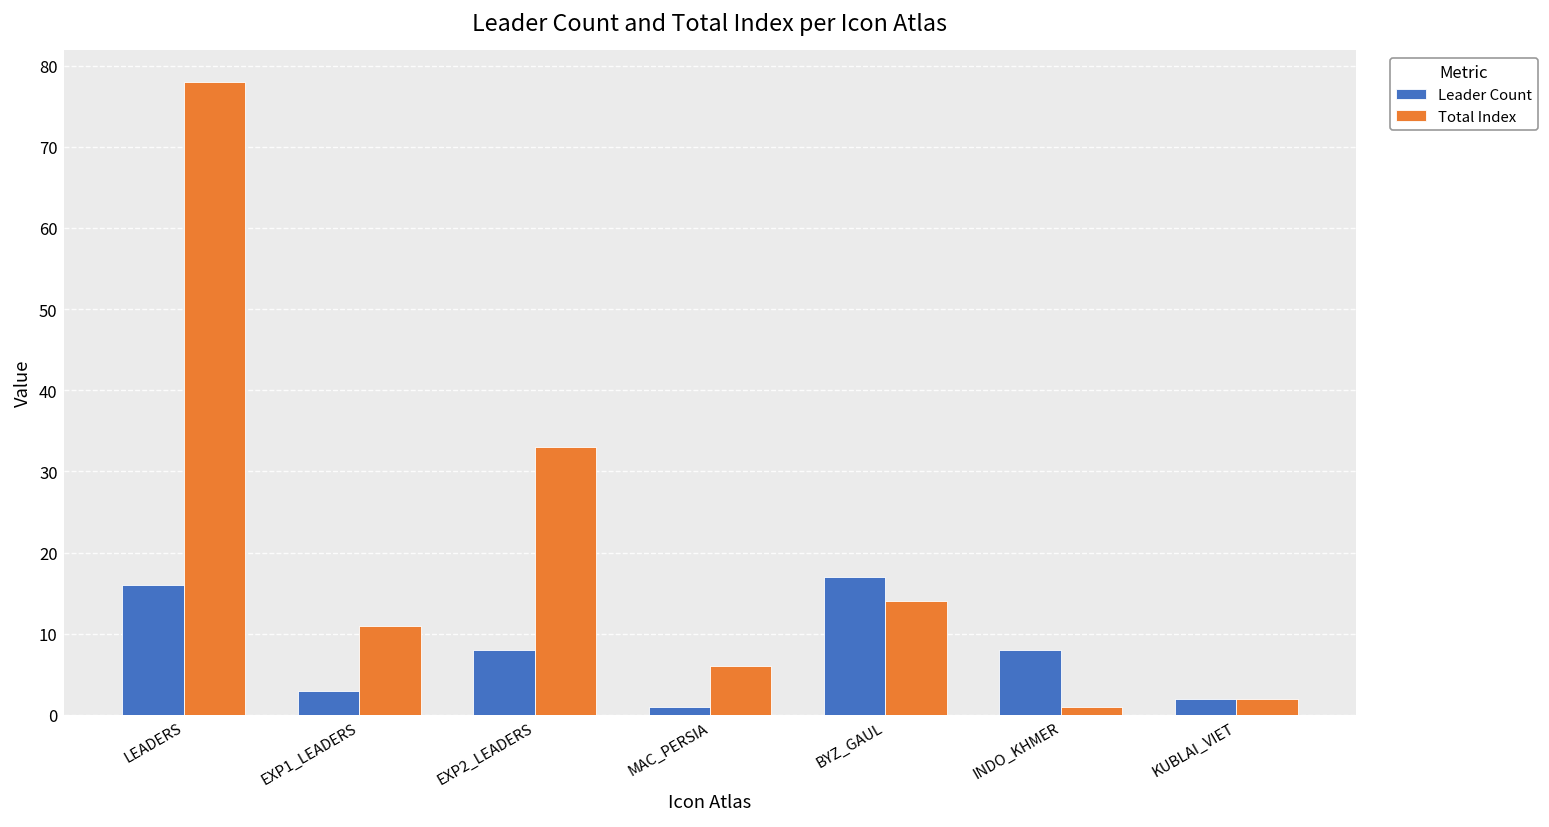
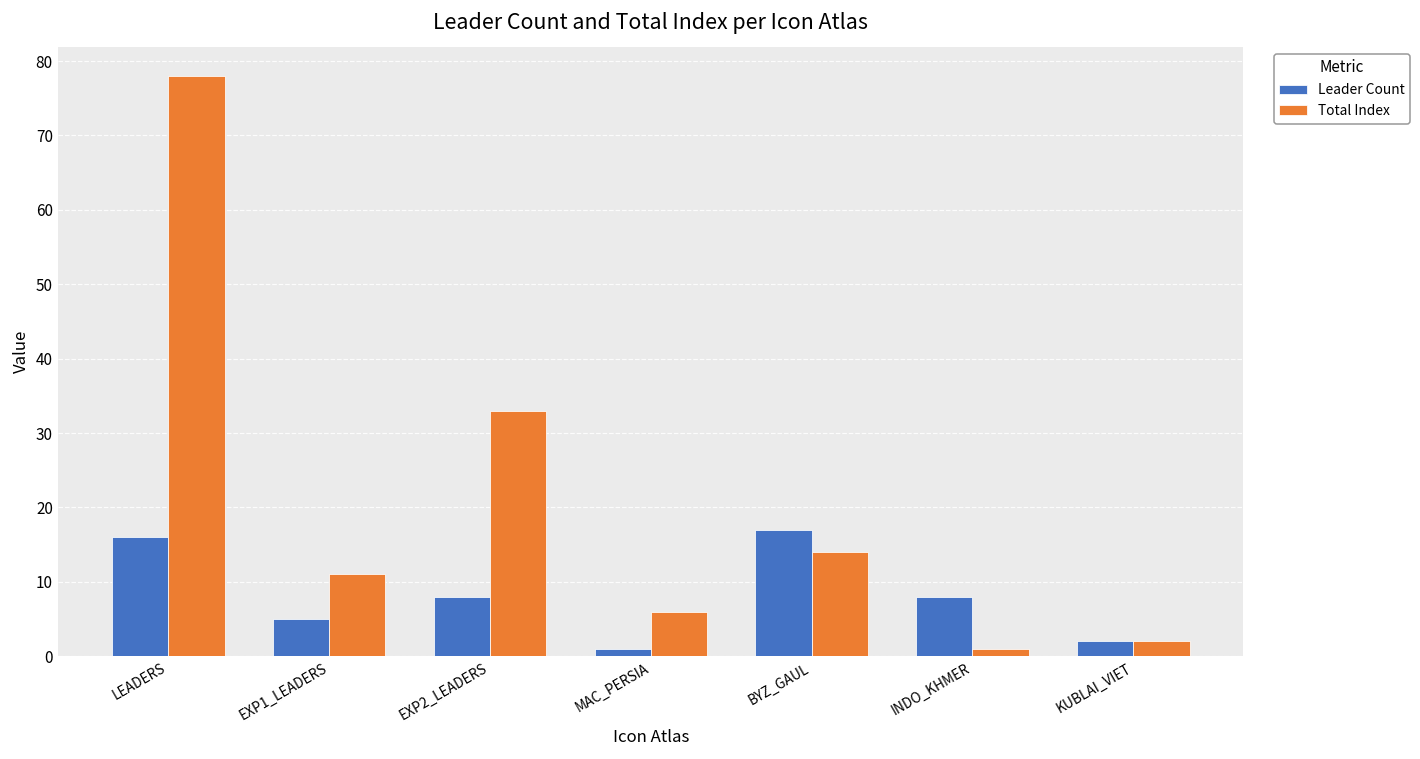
  {
    "Leader Count": {
      "LEADERS": 16,
-     "EXP1_LEADERS": 3,
+     "EXP1_LEADERS": 5,
      "EXP2_LEADERS": 8,
      "MAC_PERSIA": 1,
      "BYZ_GAUL": 17,
      "INDO_KHMER": 8,
      "KUBLAI_VIET": 2
    },
    "Total Index": {
      "LEADERS": 78,
      "EXP1_LEADERS": 11,
      "EXP2_LEADERS": 33,
      "MAC_PERSIA": 6,
      "BYZ_GAUL": 14,
      "INDO_KHMER": 1,
      "KUBLAI_VIET": 2
    }
  }
